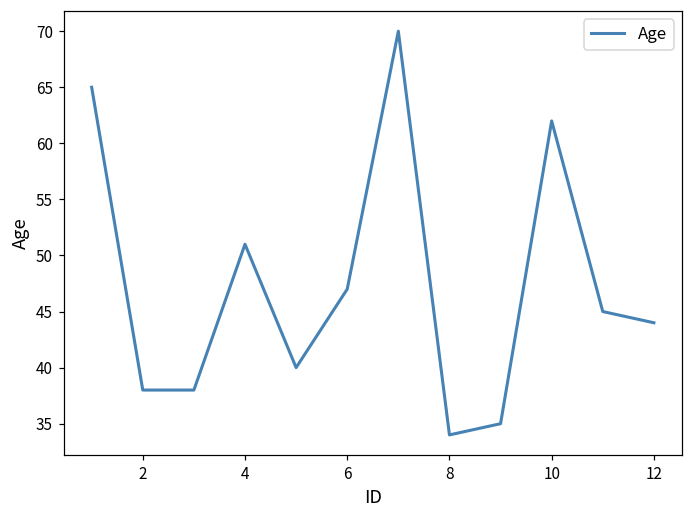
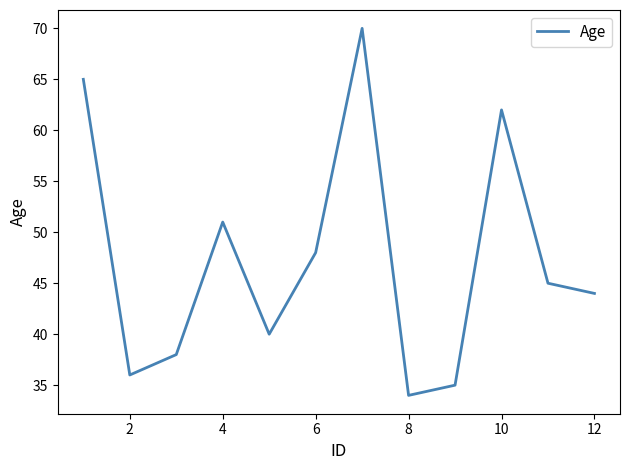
  {
-   "2": 38,
+   "2": 36,
    "4": 51,
-   "6": 47,
+   "6": 48,
    "8": 34,
    "10": 62,
    "12": 44
  }
